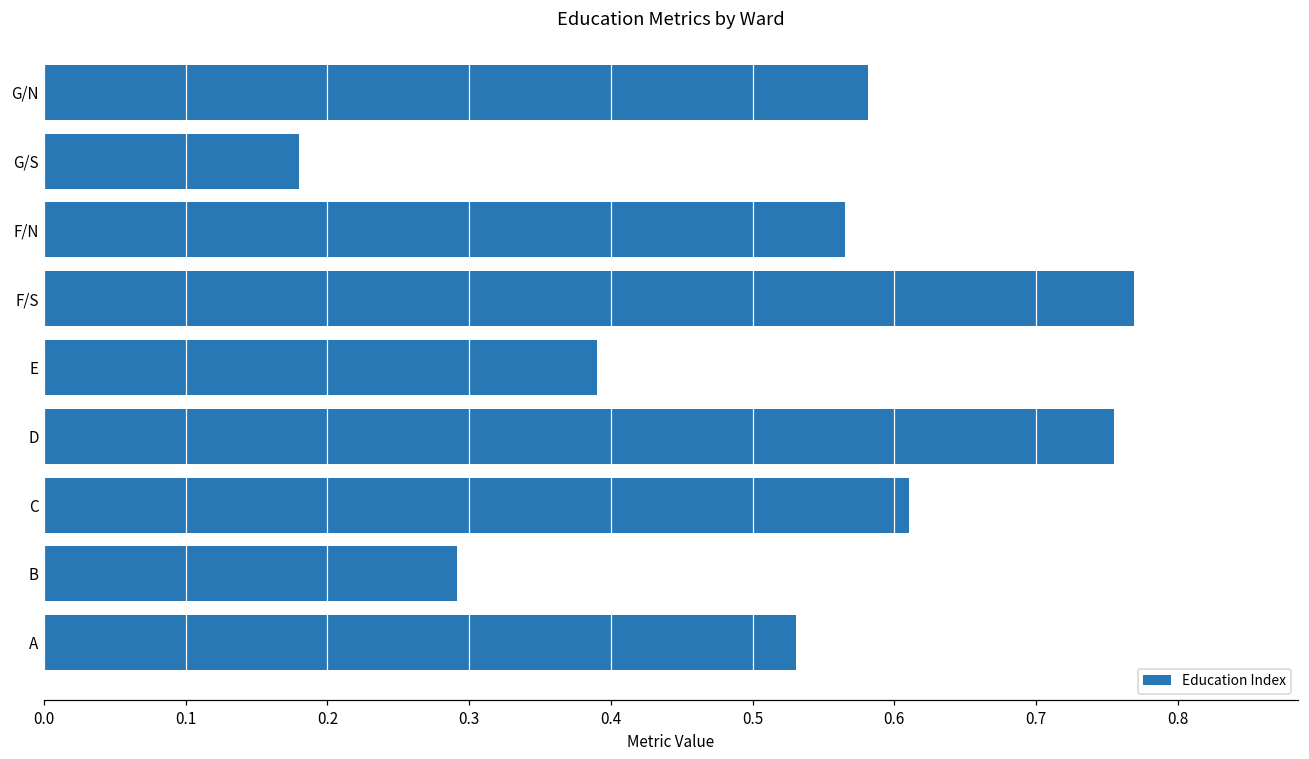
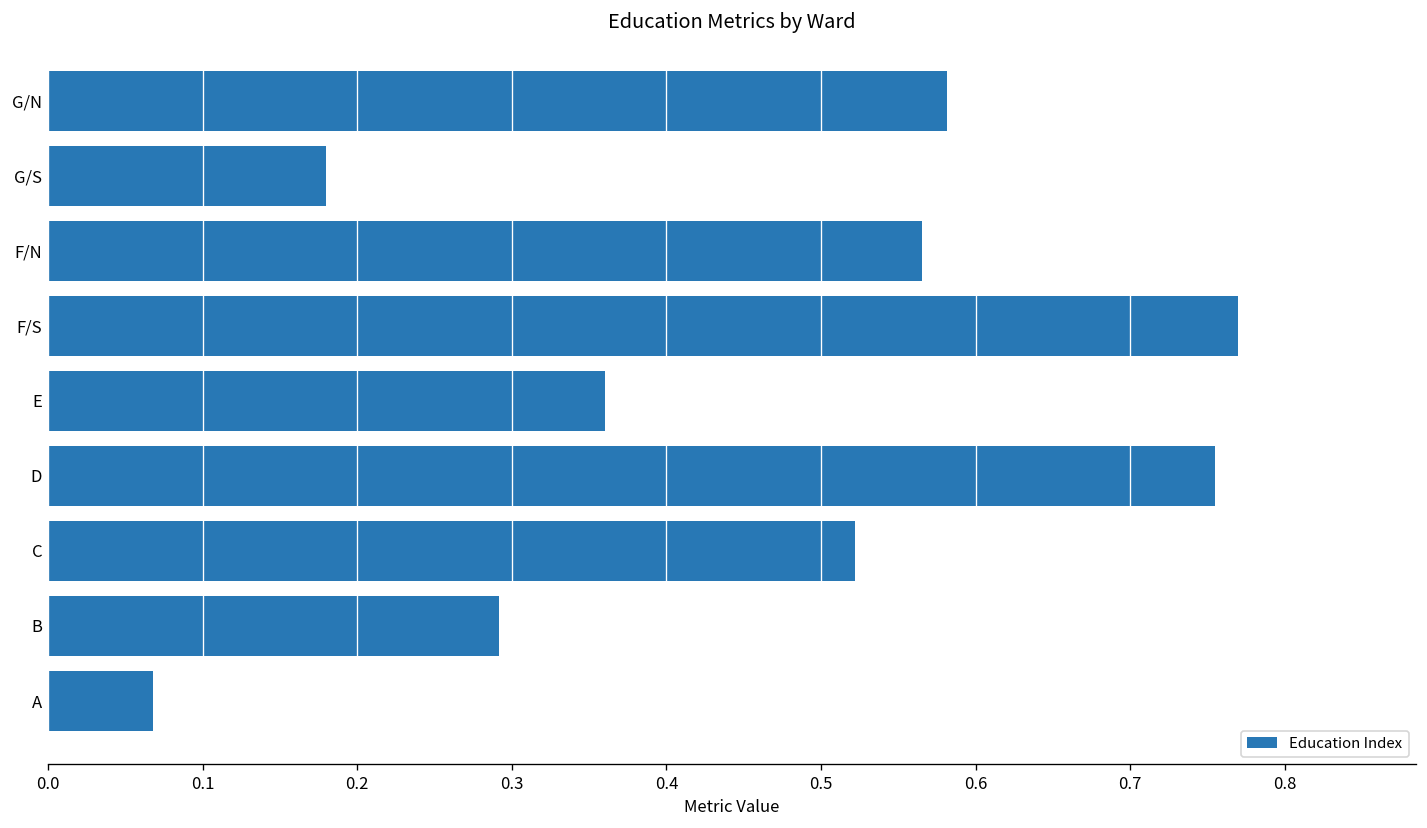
  {
    "G/N": 0.582,
    "G/S": 0.180,
    "F/N": 0.565,
    "F/S": 0.769,
-   "E": 0.391,
+   "E": 0.360,
    "D": 0.755,
-   "C": 0.610,
+   "C": 0.522,
    "B": 0.292,
-   "A": 0.530
+   "A": 0.068
  }
